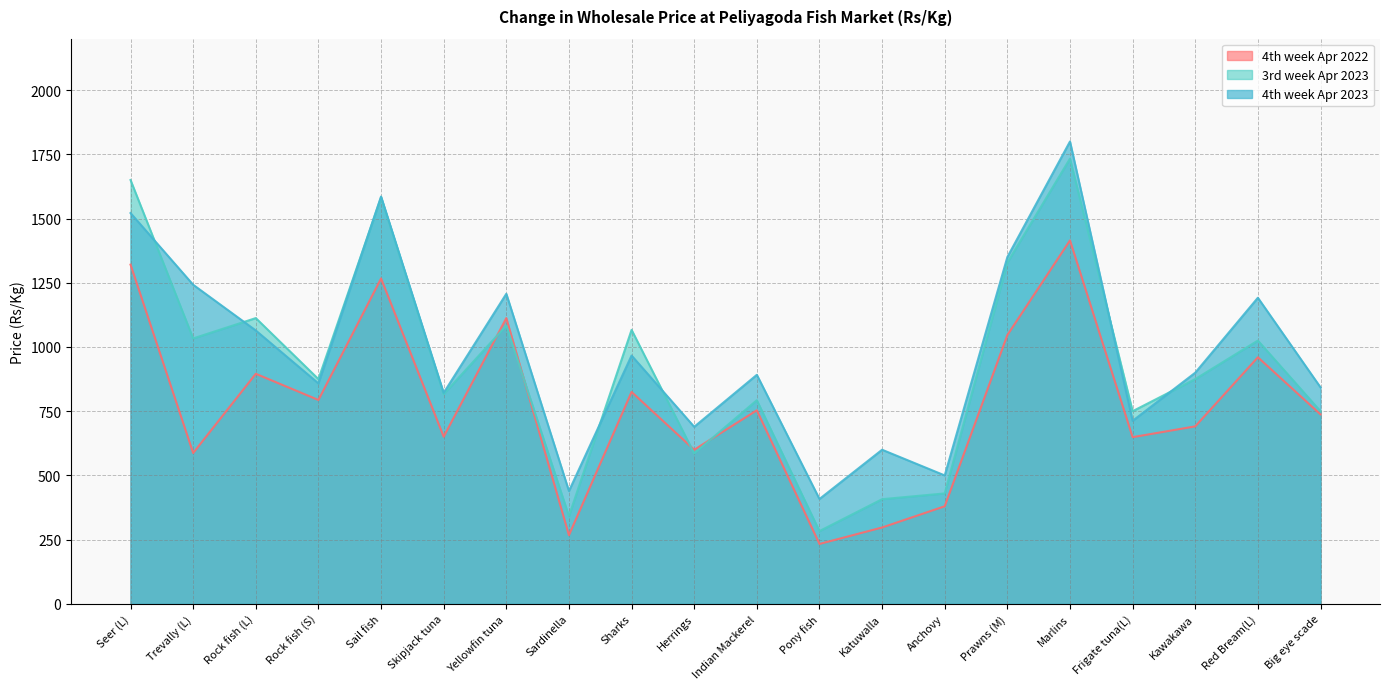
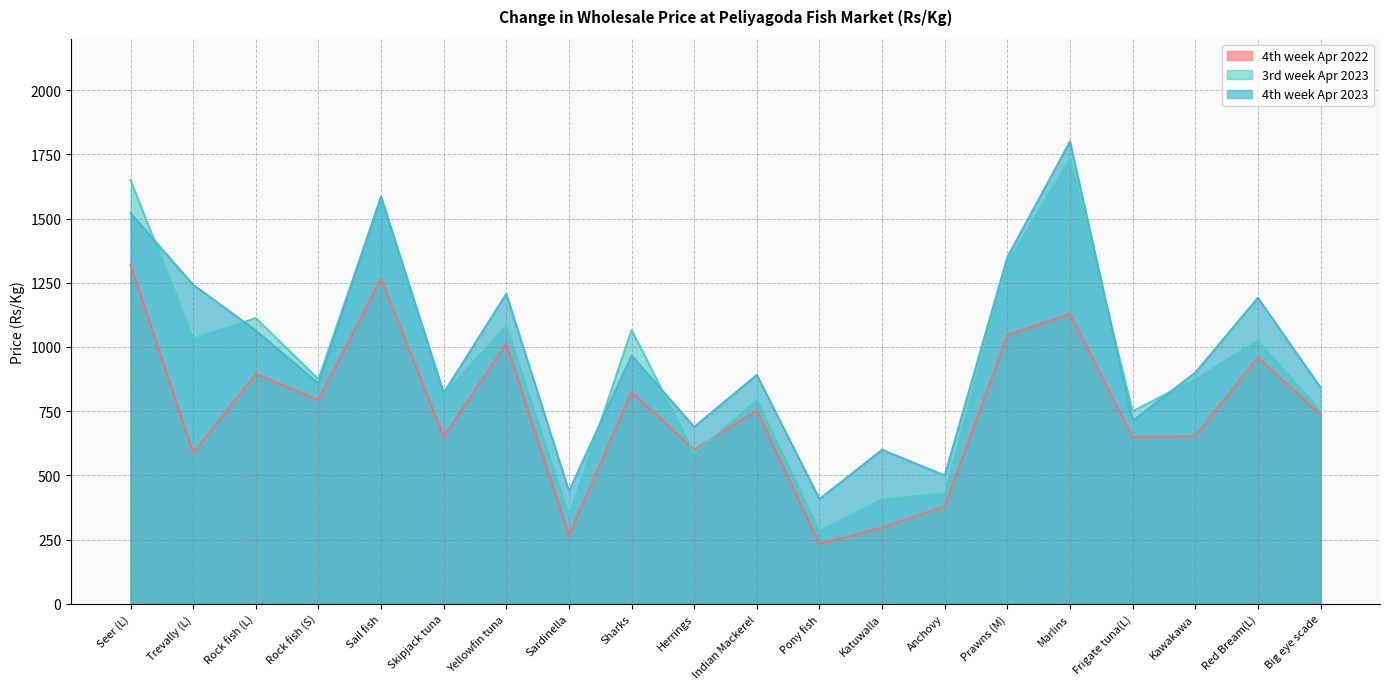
  {
    "4th week Apr 2022": {
      "Seer (L)": 1320,
      "Trevally (L)": 590,
      "Rock fish (L)": 900,
      "Rock fish (S)": 790,
      "Sail fish": 1270,
      "Skipjack tuna": 650,
-     "Yellowfin tuna": 1110,
+     "Yellowfin tuna": 1010,
      "Sardinella": 270,
      "Sharks": 830,
      "Herrings": 600,
      "Indian Mackerel": 750,
      "Pony fish": 230,
      "Katuwalla": 300,
      "Anchovy": 380,
      "Prawns (M)": 1050,
-     "Marlins": 1420,
+     "Marlins": 1130,
      "Frigate tuna(L)": 650,
-     "Kawakawa": 690,
+     "Kawakawa": 650,
      "Red Bream(L)": 960,
      "Big eye scade": 740
    }
  }
